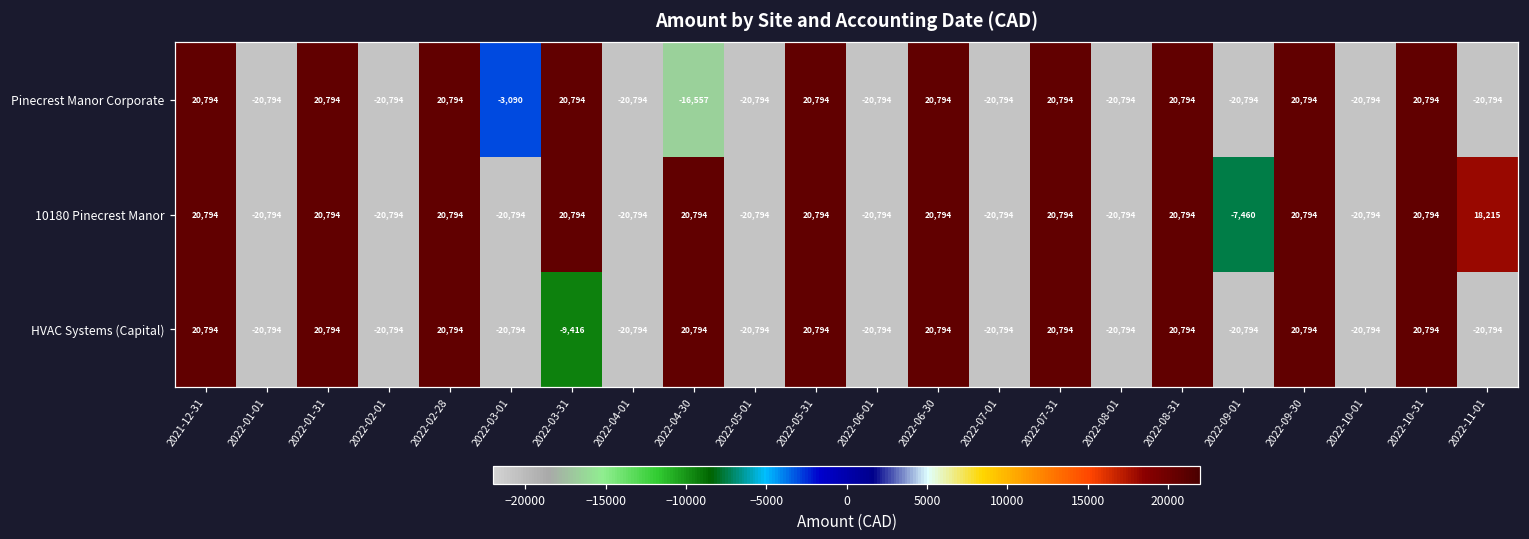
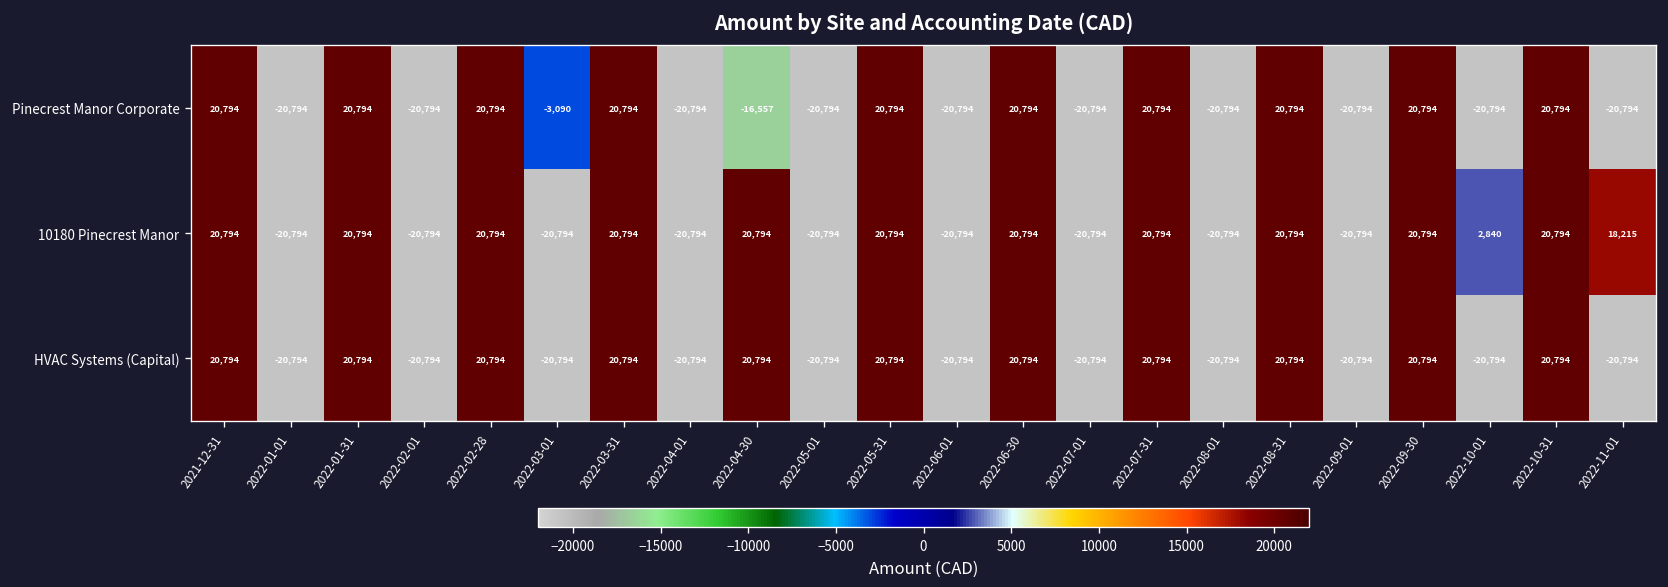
  {
    "Pinecrest Manor Corporate": {
      "2021-12-31": "20,794",
      "2022-01-01": "-20,794",
      "2022-01-31": "20,794",
      "2022-02-01": "-20,794",
      "2022-02-28": "20,794",
      "2022-03-01": "-3,090",
      "2022-03-31": "20,794",
      "2022-04-01": "-20,794",
      "2022-04-30": "-16,557",
      "2022-05-01": "-20,794",
      "2022-05-31": "20,794",
      "2022-06-01": "-20,794",
      "2022-06-30": "20,794",
      "2022-07-01": "-20,794",
      "2022-07-31": "20,794",
      "2022-08-01": "-20,794",
      "2022-08-31": "20,794",
      "2022-09-01": "-20,794",
      "2022-09-30": "20,794",
      "2022-10-01": "-20,794",
      "2022-10-31": "20,794",
      "2022-11-01": "-20,794"
    },
    "10180 Pinecrest Manor": {
      "2021-12-31": "20,794",
      "2022-01-01": "-20,794",
      "2022-01-31": "20,794",
      "2022-02-01": "-20,794",
      "2022-02-28": "20,794",
      "2022-03-01": "-20,794",
      "2022-03-31": "20,794",
      "2022-04-01": "-20,794",
      "2022-04-30": "20,794",
      "2022-05-01": "-20,794",
      "2022-05-31": "20,794",
      "2022-06-01": "-20,794",
      "2022-06-30": "20,794",
      "2022-07-01": "-20,794",
      "2022-07-31": "20,794",
      "2022-08-01": "-20,794",
      "2022-08-31": "20,794",
-     "2022-09-01": "-7,460",
+     "2022-09-01": "-20,794",
      "2022-09-30": "20,794",
-     "2022-10-01": "-20,794",
+     "2022-10-01": "2,840",
      "2022-10-31": "20,794",
      "2022-11-01": "18,215"
    },
    "HVAC Systems (Capital)": {
      "2021-12-31": "20,794",
      "2022-01-01": "-20,794",
      "2022-01-31": "20,794",
      "2022-02-01": "-20,794",
      "2022-02-28": "20,794",
      "2022-03-01": "-20,794",
-     "2022-03-31": "-9,416",
+     "2022-03-31": "20,794",
      "2022-04-01": "-20,794",
      "2022-04-30": "20,794",
      "2022-05-01": "-20,794",
      "2022-05-31": "20,794",
      "2022-06-01": "-20,794",
      "2022-06-30": "20,794",
      "2022-07-01": "-20,794",
      "2022-07-31": "20,794",
      "2022-08-01": "-20,794",
      "2022-08-31": "20,794",
      "2022-09-01": "-20,794",
      "2022-09-30": "20,794",
      "2022-10-01": "-20,794",
      "2022-10-31": "20,794",
      "2022-11-01": "-20,794"
    }
  }
